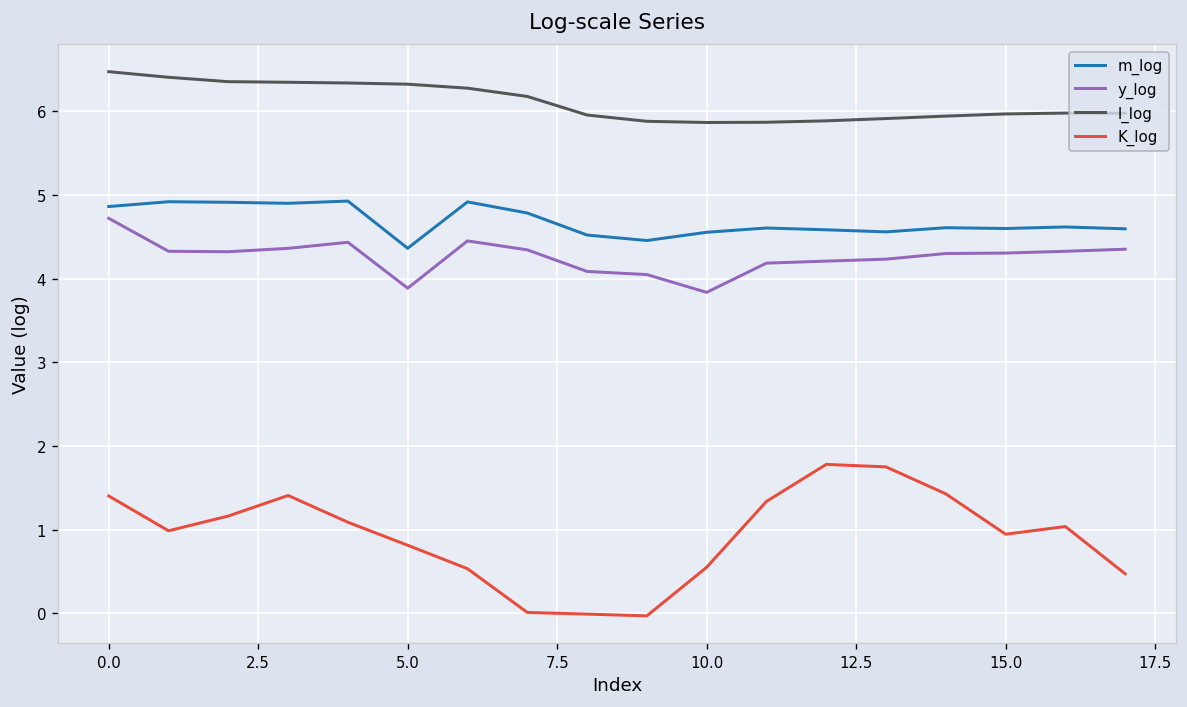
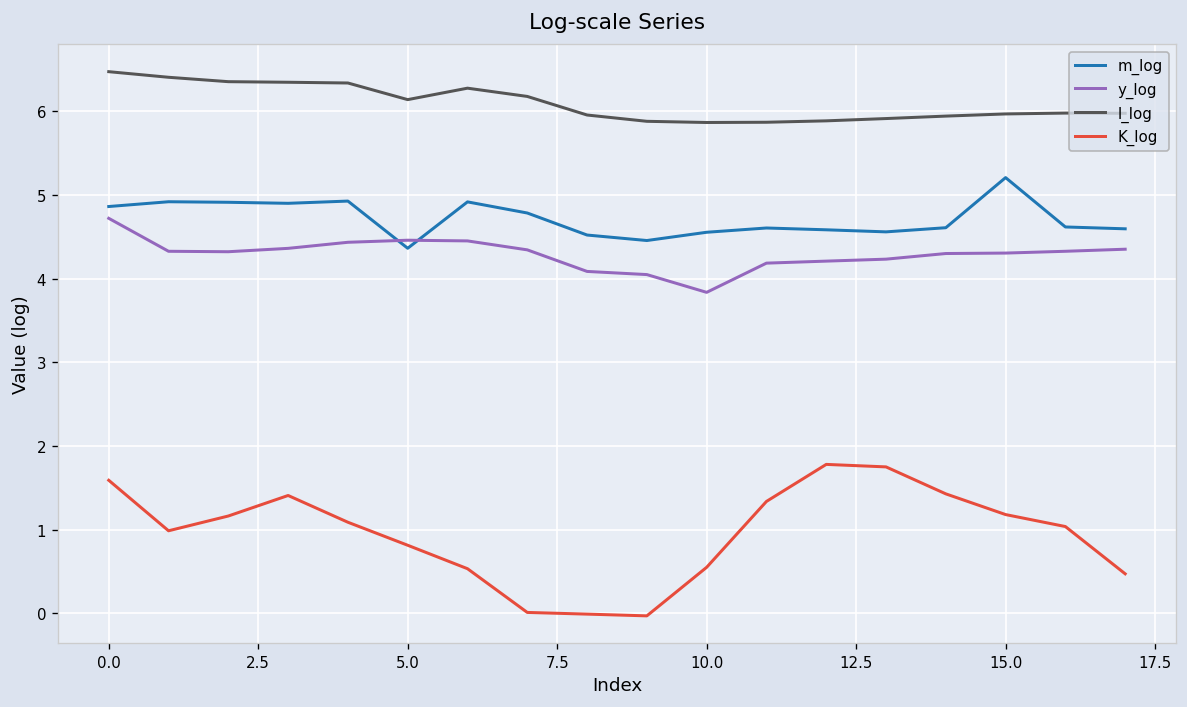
  {
    "m_log": {
      "0.0": 4.9,
      "5.0": 4.4,
      "10.0": 4.6,
-     "15.0": 4.6
+     "15.0": 5.2
    },
    "y_log": {
      "0.0": 4.7,
-     "5.0": 3.9,
+     "5.0": 4.5,
      "10.0": 3.8,
      "15.0": 4.3
    },
    "l_log": {
      "0.0": 6.5,
-     "5.0": 6.3,
+     "5.0": 6.1,
      "10.0": 5.9,
      "15.0": 6.0
    },
    "K_log": {
-     "0.0": 1.4,
+     "0.0": 1.6,
      "5.0": 0.8,
      "10.0": 0.5,
-     "15.0": 0.9
+     "15.0": 1.2
    }
  }
